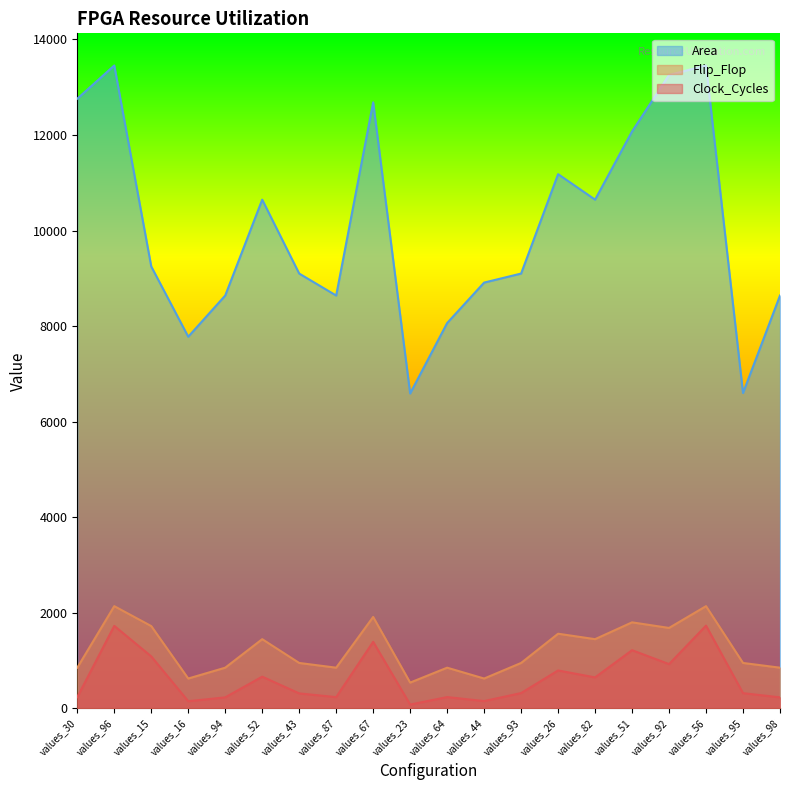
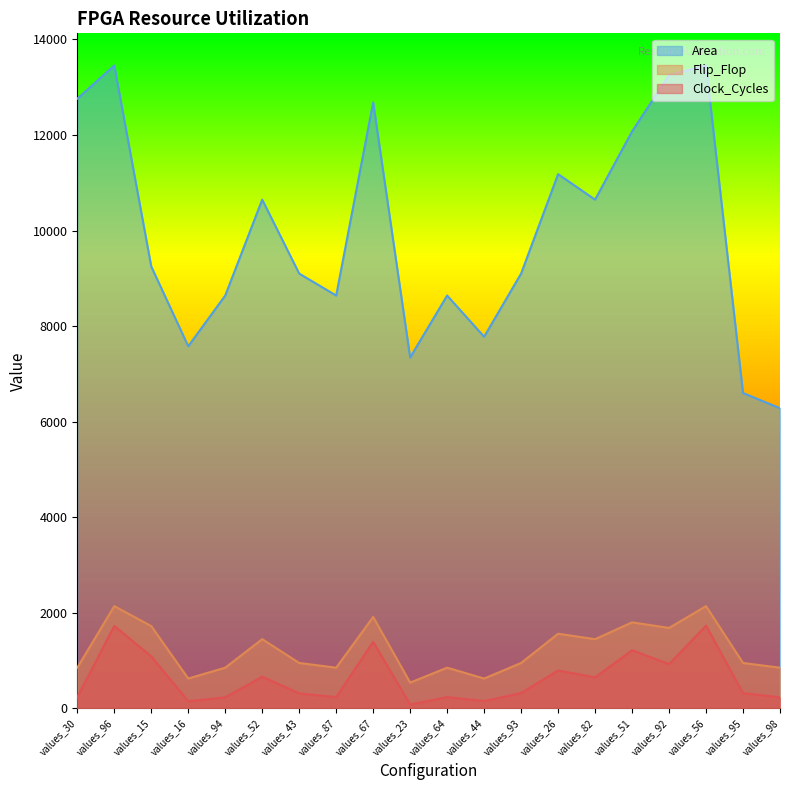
  {
    "Area": {
      "values_30": 12800,
      "values_96": 13500,
      "values_15": 9200,
-     "values_16": 7800,
+     "values_16": 7600,
      "values_94": 8600,
      "values_52": 10600,
      "values_43": 9100,
      "values_87": 8600,
      "values_67": 12700,
-     "values_23": 6600,
-     "values_64": 8100,
-     "values_44": 8900,
+     "values_23": 7300,
+     "values_64": 8600,
+     "values_44": 7800,
      "values_93": 9100,
      "values_26": 11200,
      "values_82": 10600,
      "values_51": 12100,
      "values_95": 6600,
-     "values_98": 8600
+     "values_98": 6300
    }
  }
